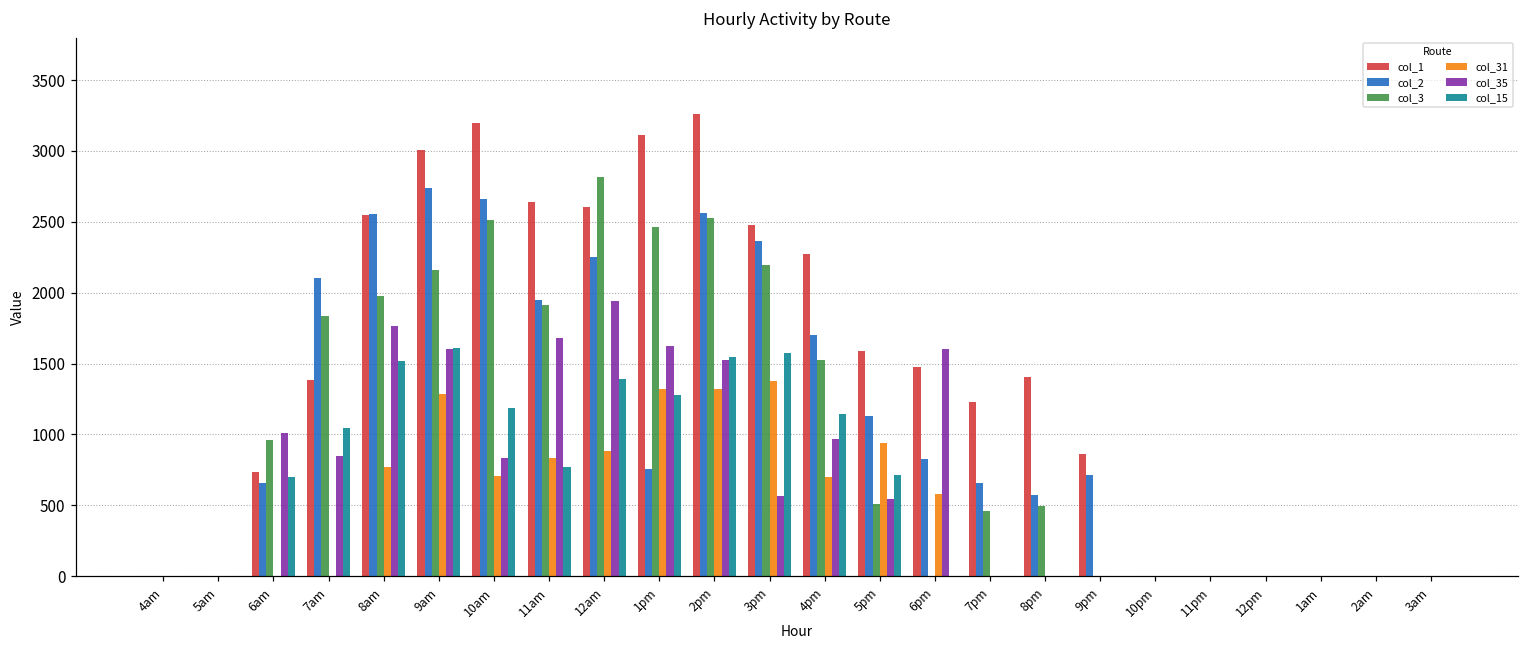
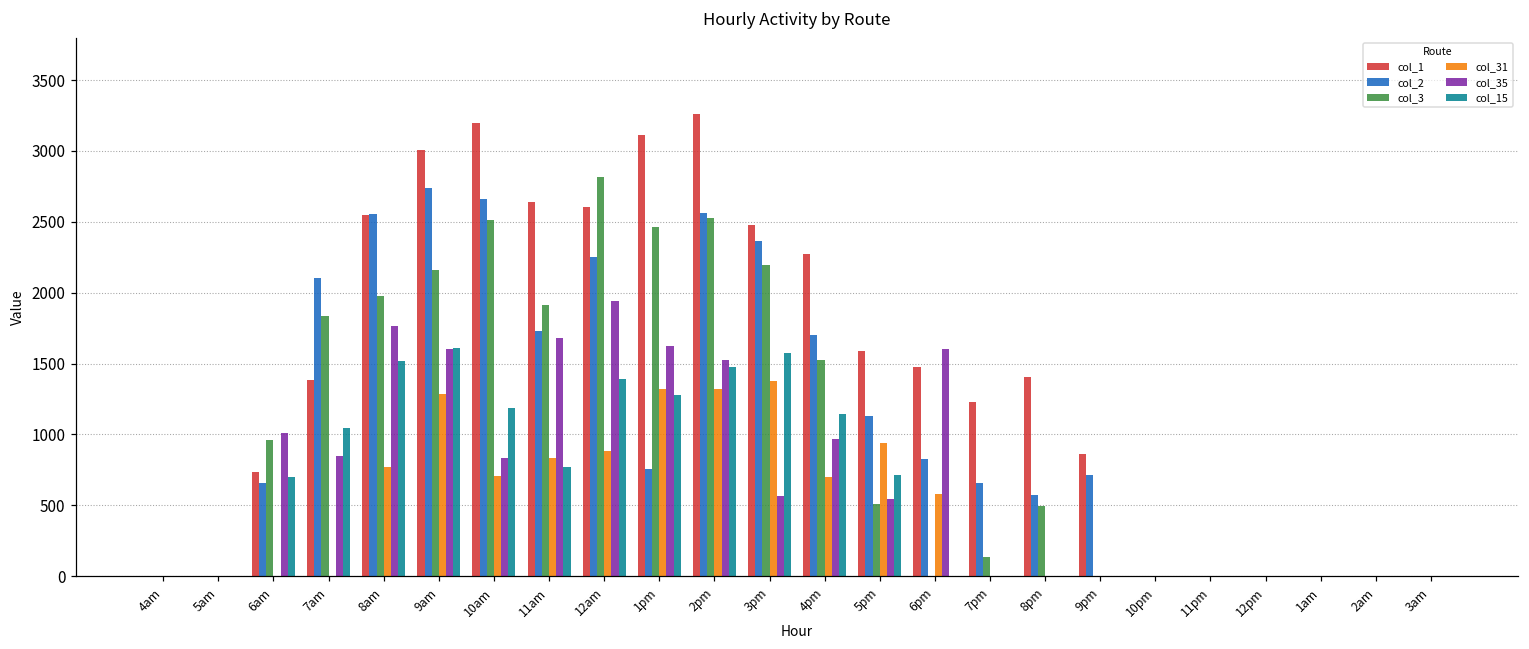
  {
    "col_1": {
      "4am": 0,
      "5am": 0,
      "6am": 730,
      "7am": 1380,
      "8am": 2550,
      "9am": 3000,
      "10am": 3200,
      "11am": 2640,
      "12am": 2600,
      "1pm": 3120,
      "2pm": 3260,
      "3pm": 2480,
      "4pm": 2270,
      "5pm": 1590,
      "6pm": 1480,
      "7pm": 1230,
      "8pm": 1400,
      "9pm": 860,
      "10pm": 0,
      "11pm": 0,
      "12pm": 0,
      "1am": 0,
      "2am": 0,
      "3am": 0
    },
    "col_2": {
      "4am": 0,
      "5am": 0,
      "6am": 660,
      "7am": 2100,
      "8am": 2560,
      "9am": 2740,
      "10am": 2660,
-     "11am": 1950,
+     "11am": 1730,
      "12am": 2250,
      "1pm": 760,
      "2pm": 2560,
      "3pm": 2360,
      "4pm": 1700,
      "5pm": 1130,
      "6pm": 830,
      "7pm": 660,
      "8pm": 570,
      "9pm": 720,
      "10pm": 0,
      "11pm": 0,
      "12pm": 0,
      "1am": 0,
      "2am": 0,
      "3am": 0
    },
    "col_3": {
      "4am": 0,
      "5am": 0,
      "6am": 960,
      "7am": 1830,
      "8am": 1970,
      "9am": 2160,
      "10am": 2510,
      "11am": 1910,
      "12am": 2820,
      "1pm": 2460,
      "2pm": 2530,
      "3pm": 2190,
      "4pm": 1520,
      "5pm": 510,
      "6pm": 0,
-     "7pm": 460,
+     "7pm": 140,
      "8pm": 500,
      "9pm": 0,
      "10pm": 0,
      "11pm": 0,
      "12pm": 0,
      "1am": 0,
      "2am": 0,
      "3am": 0
    },
    "col_31": {
      "4am": 0,
      "5am": 0,
      "6am": 0,
      "7am": 0,
      "8am": 770,
      "9am": 1280,
      "10am": 710,
      "11am": 830,
      "12am": 880,
      "1pm": 1320,
      "2pm": 1320,
      "3pm": 1380,
      "4pm": 700,
      "5pm": 940,
      "6pm": 580,
      "7pm": 0,
      "8pm": 0,
      "9pm": 0,
      "10pm": 0,
      "11pm": 0,
      "12pm": 0,
      "1am": 0,
      "2am": 0,
      "3am": 0
    },
    "col_35": {
      "4am": 0,
      "5am": 0,
      "6am": 1010,
      "7am": 850,
      "8am": 1770,
      "9am": 1610,
      "10am": 830,
      "11am": 1680,
      "12am": 1940,
      "1pm": 1620,
      "2pm": 1530,
      "3pm": 570,
      "4pm": 970,
      "5pm": 550,
      "6pm": 1600,
      "7pm": 0,
      "8pm": 0,
      "9pm": 0,
      "10pm": 0,
      "11pm": 0,
      "12pm": 0,
      "1am": 0,
      "2am": 0,
      "3am": 0
    },
    "col_15": {
      "4am": 0,
      "5am": 0,
      "6am": 700,
      "7am": 1050,
      "8am": 1520,
      "9am": 1610,
      "10am": 1190,
      "11am": 770,
      "12am": 1390,
      "1pm": 1280,
-     "2pm": 1540,
+     "2pm": 1480,
      "3pm": 1570,
      "4pm": 1140,
      "5pm": 710,
      "6pm": 0,
      "7pm": 0,
      "8pm": 0,
      "9pm": 0,
      "10pm": 0,
      "11pm": 0,
      "12pm": 0,
      "1am": 0,
      "2am": 0,
      "3am": 0
    }
  }
